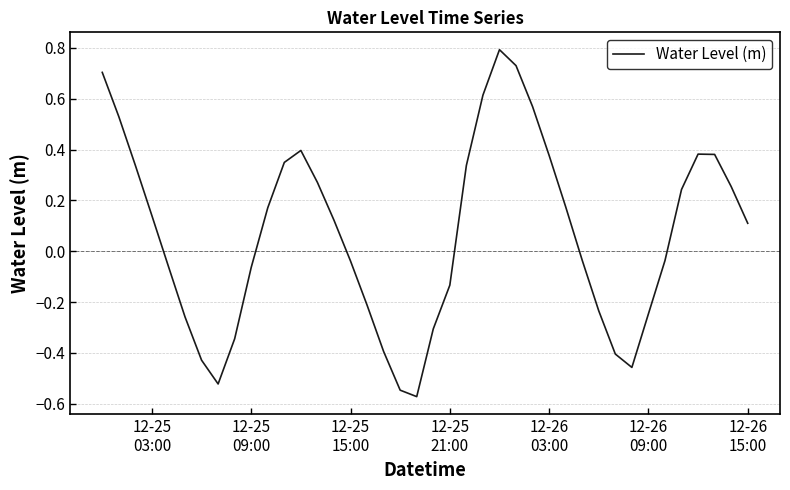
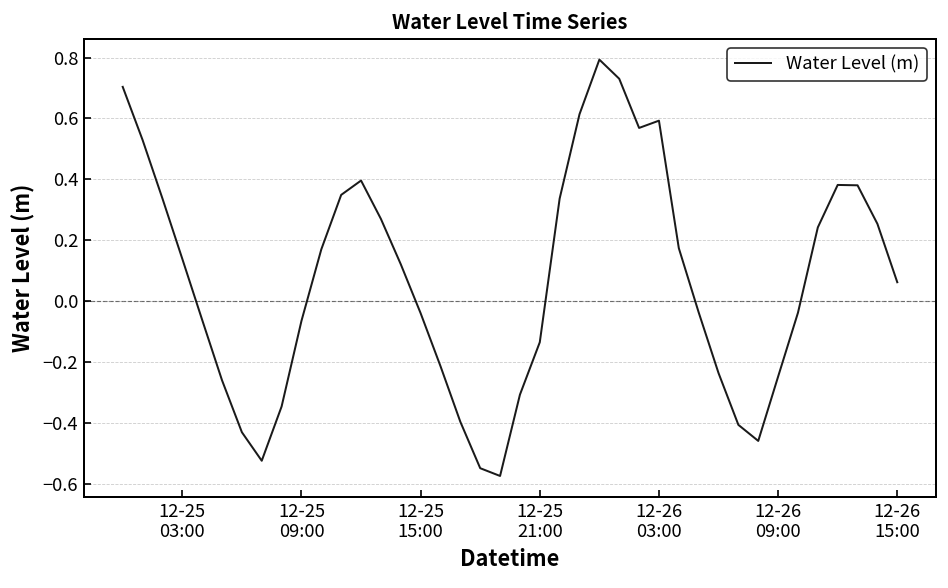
  {
    "12-25 03:00": 0.14,
    "12-25 09:00": -0.06,
    "12-25 15:00": -0.04,
    "12-25 21:00": -0.13,
-   "12-26 03:00": 0.38,
+   "12-26 03:00": 0.59,
    "12-26 09:00": -0.25,
-   "12-26 15:00": 0.11
+   "12-26 15:00": 0.06
  }
